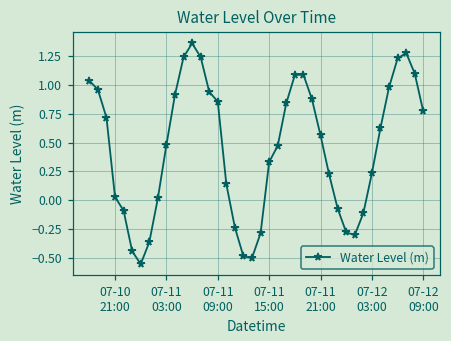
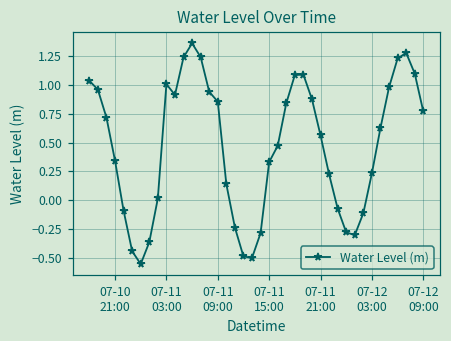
  {
-   "07-10 21:00": 0.03,
-   "07-11 03:00": 0.48,
+   "07-10 21:00": 0.34,
+   "07-11 03:00": 1.01,
    "07-11 09:00": 0.86,
    "07-11 15:00": 0.33,
    "07-11 21:00": 0.56,
    "07-12 03:00": 0.24,
    "07-12 09:00": 0.77
  }
